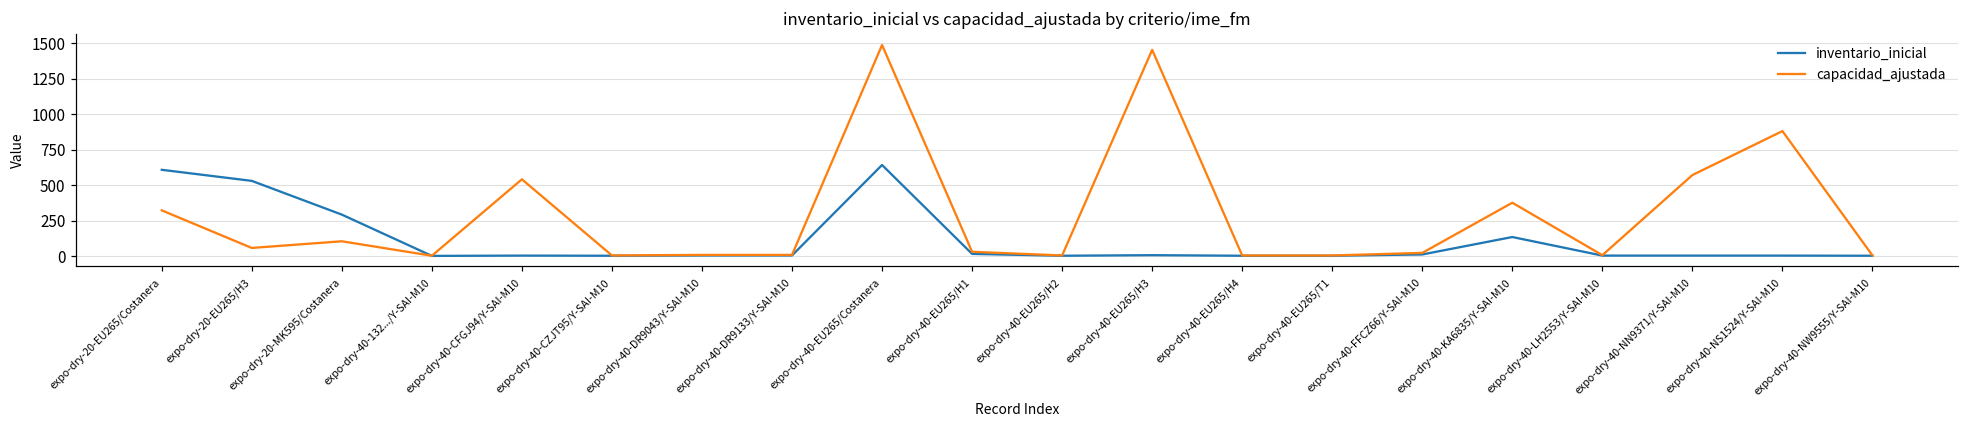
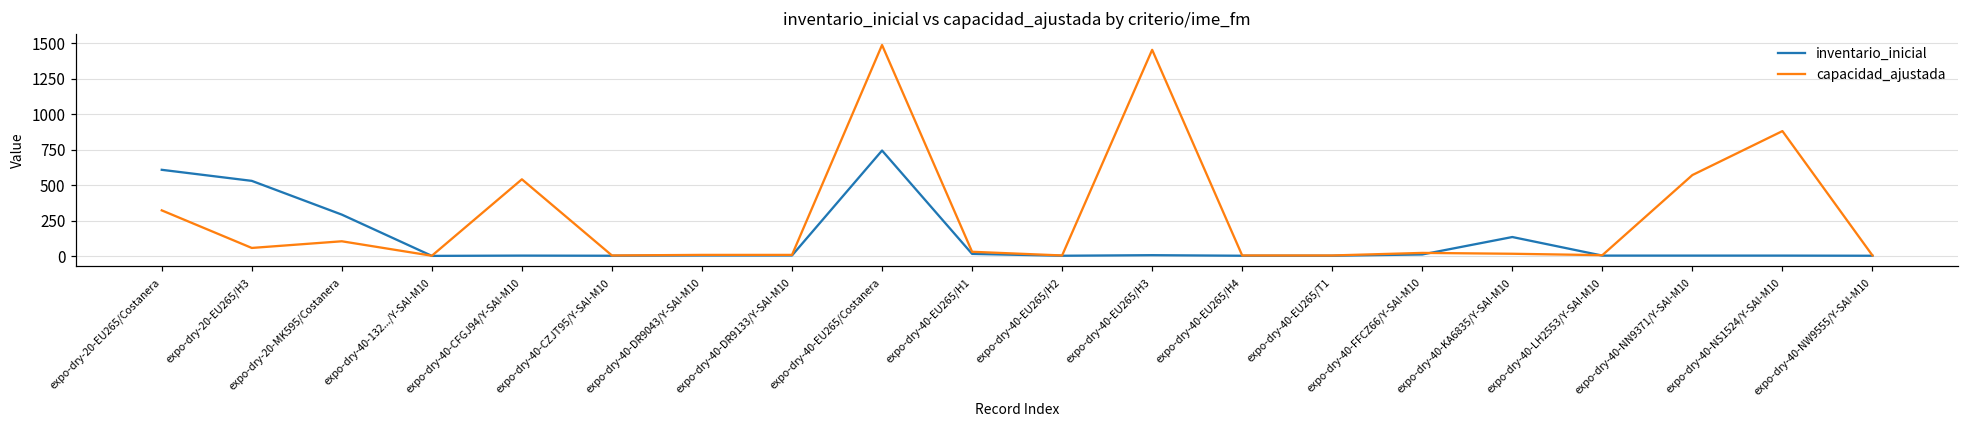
  {
    "inventario_inicial": {
      "expo-dry-20-EU265/Costanera": 610,
      "expo-dry-20-EU265/H3": 530,
      "expo-dry-20-MK595/Costanera": 290,
      "expo-dry-40-CFGJ94/Y-SAI-M10": 0,
-     "expo-dry-40-EU265/Costanera": 640,
+     "expo-dry-40-EU265/Costanera": 740,
      "expo-dry-40-EU265/H3": 10,
      "expo-dry-40-KA6835/Y-SAI-M10": 130,
      "expo-dry-40-NN9371/Y-SAI-M10": 0,
      "expo-dry-40-NS1524/Y-SAI-M10": 0
    },
    "capacidad_ajustada": {
      "expo-dry-20-EU265/Costanera": 320,
      "expo-dry-20-EU265/H3": 60,
      "expo-dry-20-MK595/Costanera": 100,
      "expo-dry-40-CFGJ94/Y-SAI-M10": 540,
      "expo-dry-40-EU265/Costanera": 1490,
      "expo-dry-40-EU265/H3": 1450,
-     "expo-dry-40-KA6835/Y-SAI-M10": 380,
+     "expo-dry-40-KA6835/Y-SAI-M10": 20,
      "expo-dry-40-NN9371/Y-SAI-M10": 570,
      "expo-dry-40-NS1524/Y-SAI-M10": 880
    }
  }
